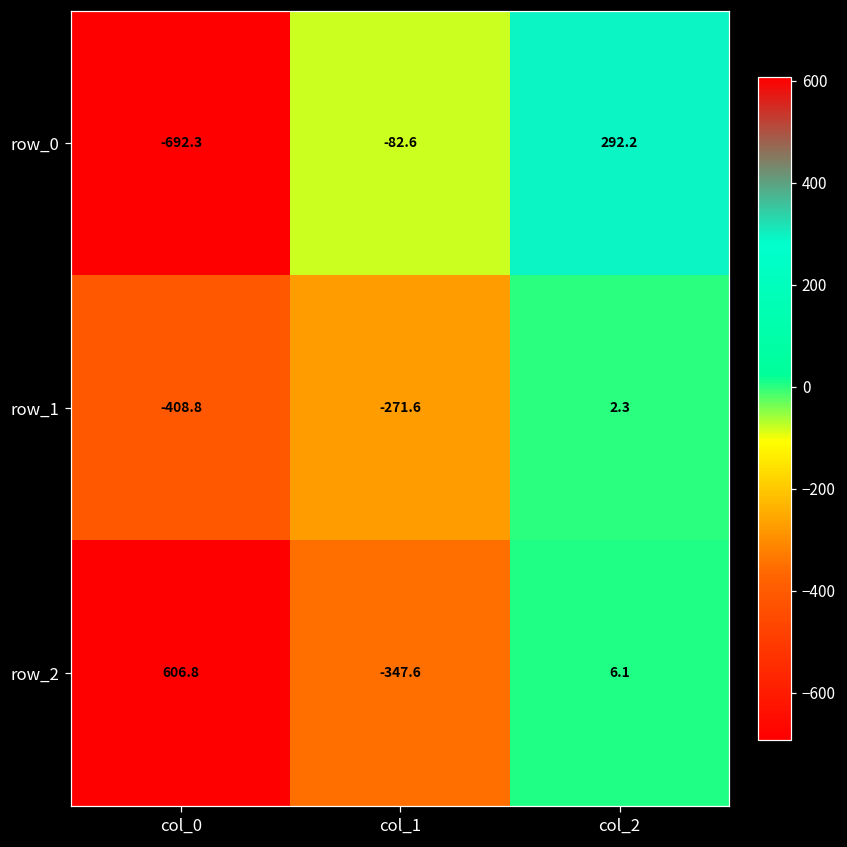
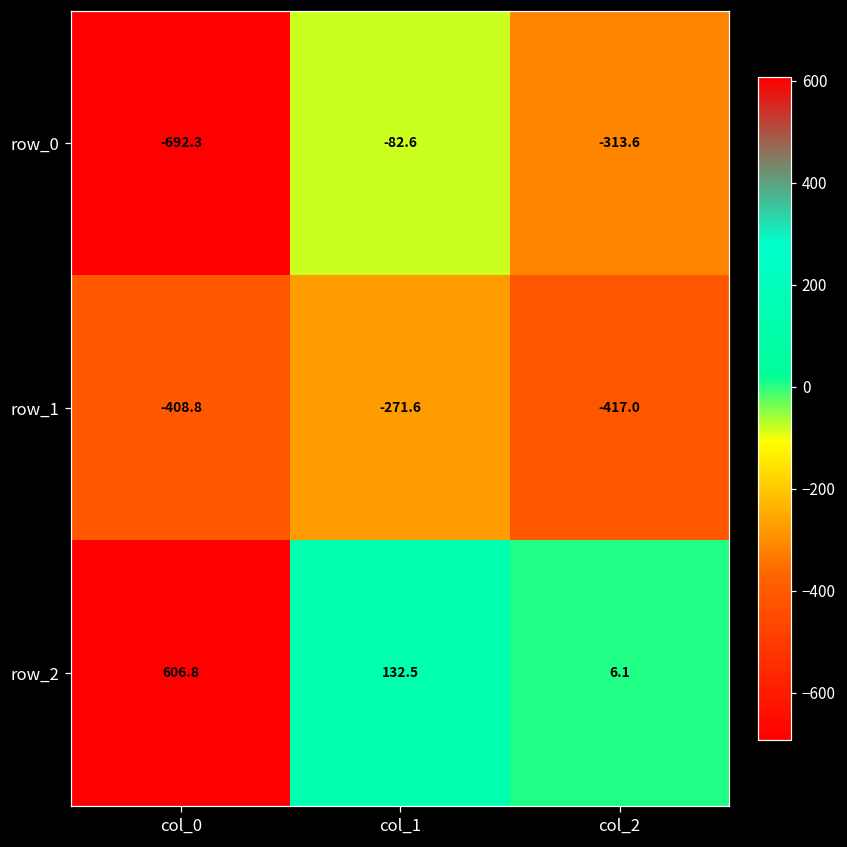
  {
    "row_0": {
      "col_0": -692.3,
      "col_1": -82.6,
-     "col_2": 292.2
+     "col_2": -313.6
    },
    "row_1": {
      "col_0": -408.8,
      "col_1": -271.6,
-     "col_2": 2.3
+     "col_2": -417.0
    },
    "row_2": {
      "col_0": 606.8,
-     "col_1": -347.6,
+     "col_1": 132.5,
      "col_2": 6.1
    }
  }
